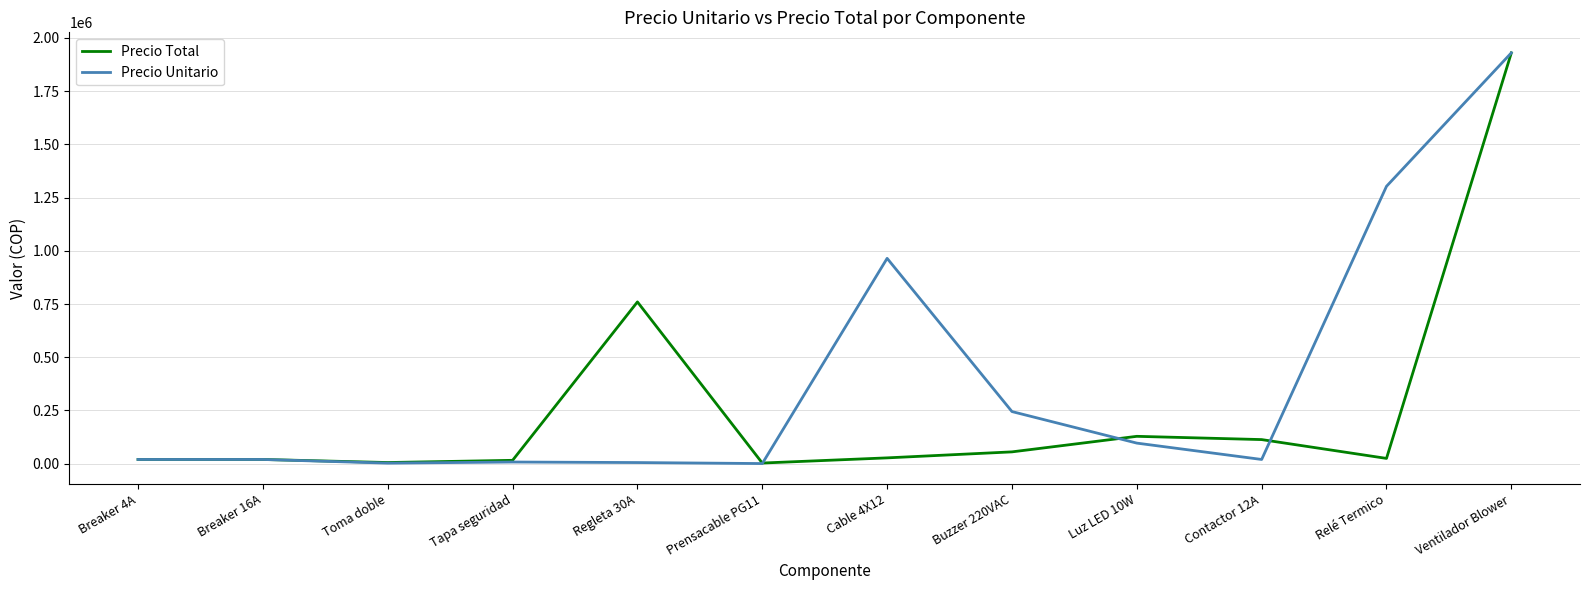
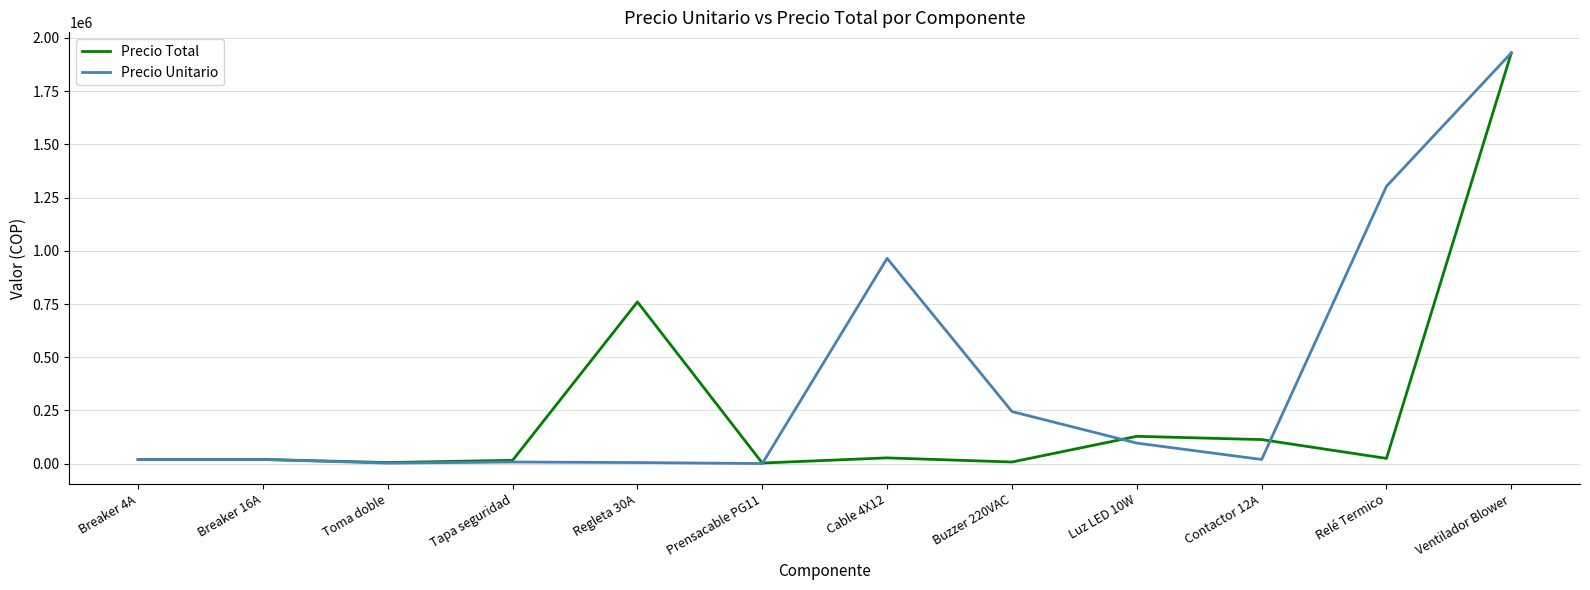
  {
    "Precio Total": {
      "Regleta 30A": 760000,
      "Cable 4X12": 30000,
-     "Buzzer 220VAC": 60000,
+     "Buzzer 220VAC": 10000,
      "Luz LED 10W": 130000,
      "Contactor 12A": 110000,
      "Relé Termico": 30000
    },
    "Precio Unitario": {
      "Regleta 30A": 10000,
      "Cable 4X12": 960000,
      "Buzzer 220VAC": 240000,
      "Luz LED 10W": 100000,
      "Contactor 12A": 20000,
      "Relé Termico": 1300000
    }
  }
